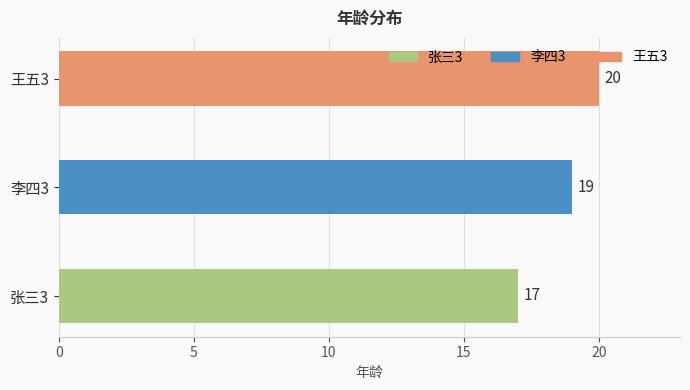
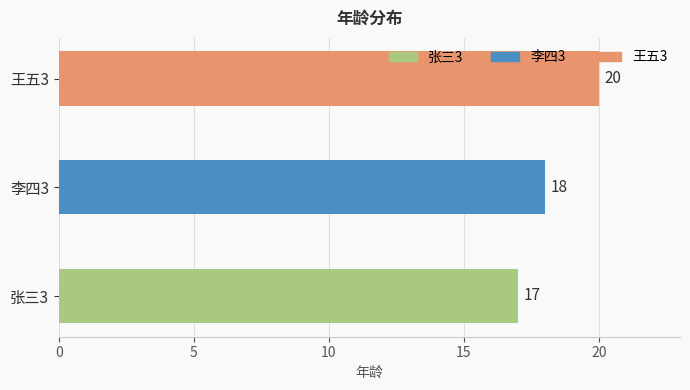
  {
    "王五3": 20,
-   "李四3": 19,
+   "李四3": 18,
    "张三3": 17
  }
